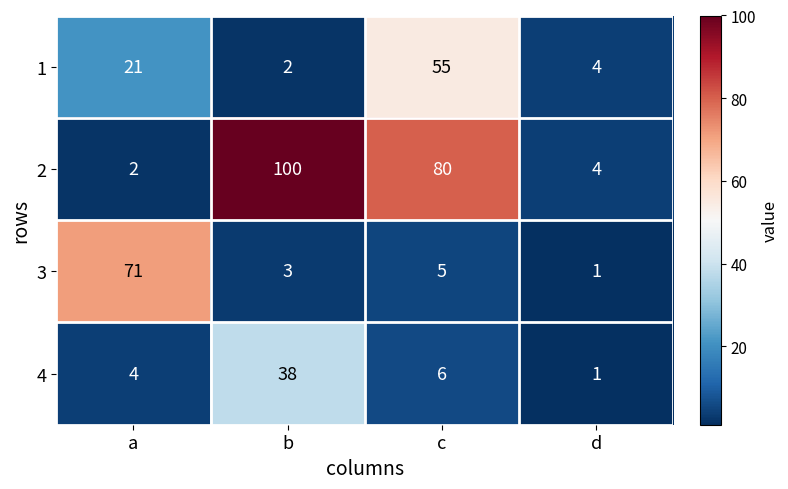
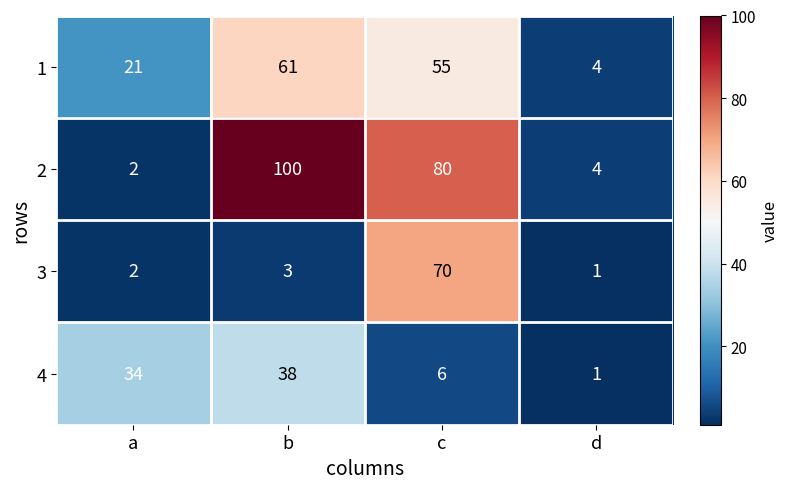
  {
    "1": {
      "a": 21,
-     "b": 2,
+     "b": 61,
      "c": 55,
      "d": 4
    },
    "2": {
      "a": 2,
      "b": 100,
      "c": 80,
      "d": 4
    },
    "3": {
-     "a": 71,
+     "a": 2,
      "b": 3,
-     "c": 5,
+     "c": 70,
      "d": 1
    },
    "4": {
-     "a": 4,
+     "a": 34,
      "b": 38,
      "c": 6,
      "d": 1
    }
  }
